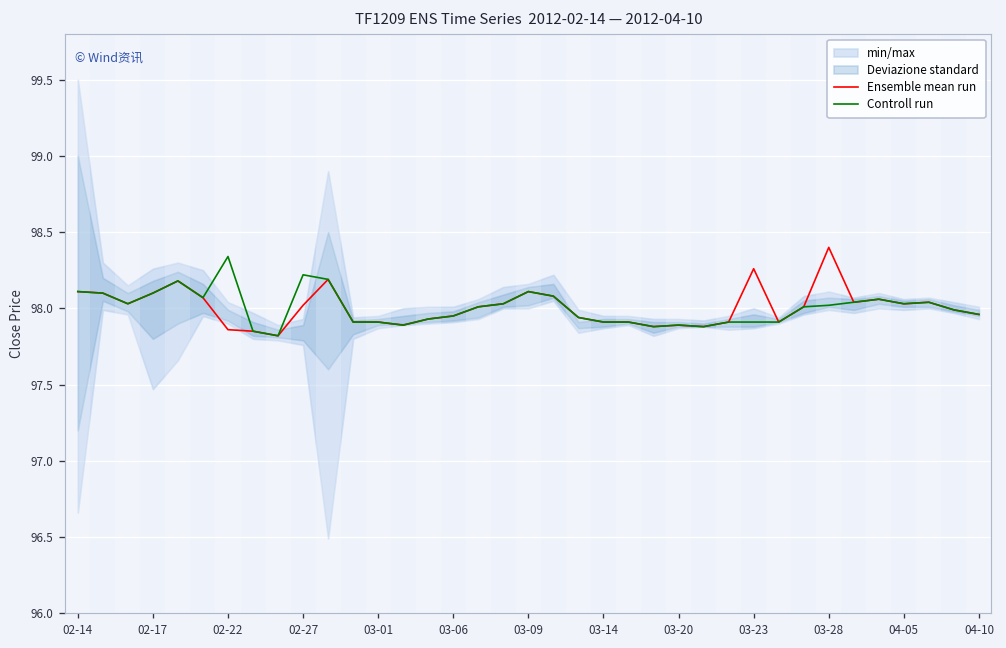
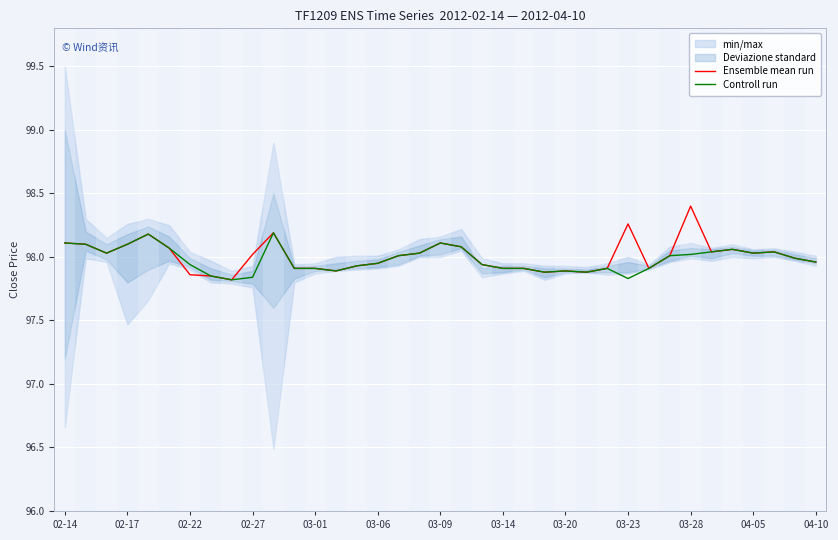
  {
    "Ensemble mean run": {
      "02-22": 97.86,
      "02-27": 98.02,
      "03-23": 98.26,
      "03-28": 98.40
    },
    "Controll run": {
-     "02-22": 98.34,
-     "02-27": 98.22,
-     "03-23": 97.91,
+     "02-22": 97.94,
+     "02-27": 97.84,
+     "03-23": 97.83,
      "03-28": 98.02
    }
  }
